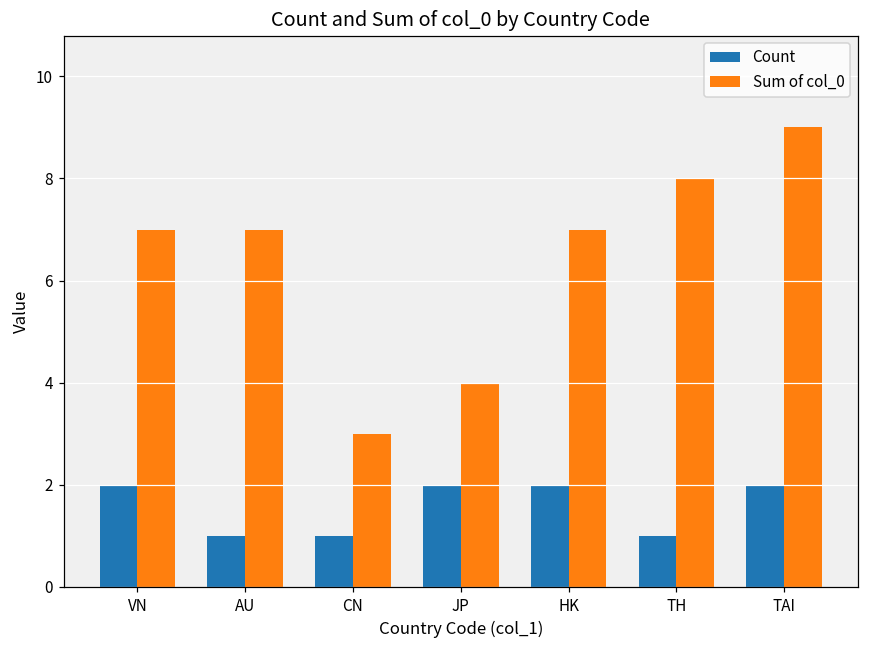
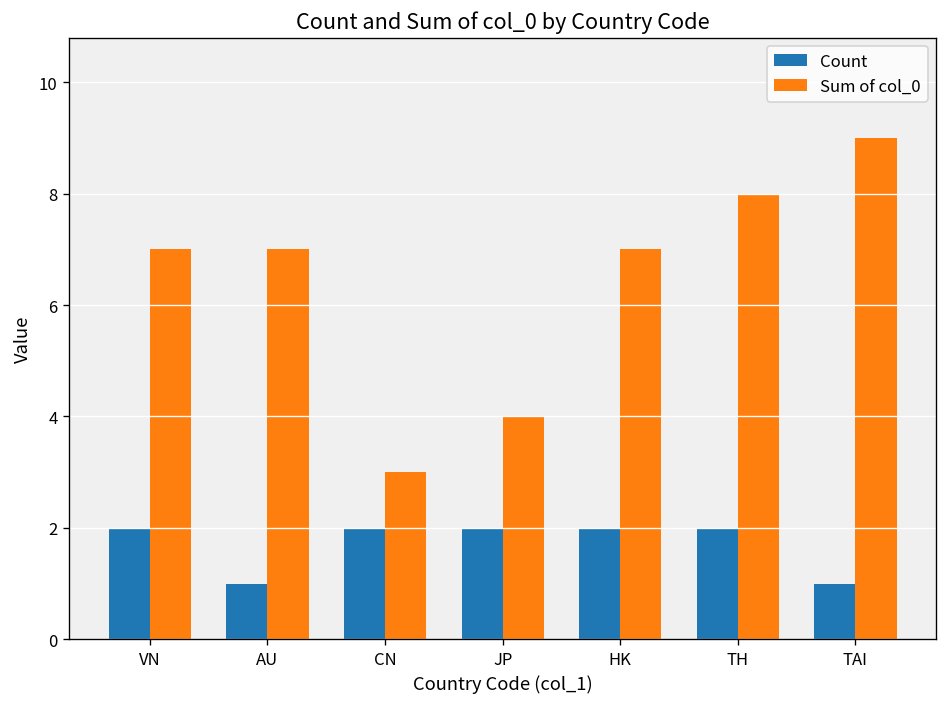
  {
    "Count": {
      "VN": 2,
      "AU": 1,
-     "CN": 1,
+     "CN": 2,
      "JP": 2,
      "HK": 2,
-     "TH": 1,
-     "TAI": 2
+     "TH": 2,
+     "TAI": 1
    },
    "Sum of col_0": {
      "VN": 7,
      "AU": 7,
      "CN": 3,
      "JP": 4,
      "HK": 7,
      "TH": 8,
      "TAI": 9
    }
  }
